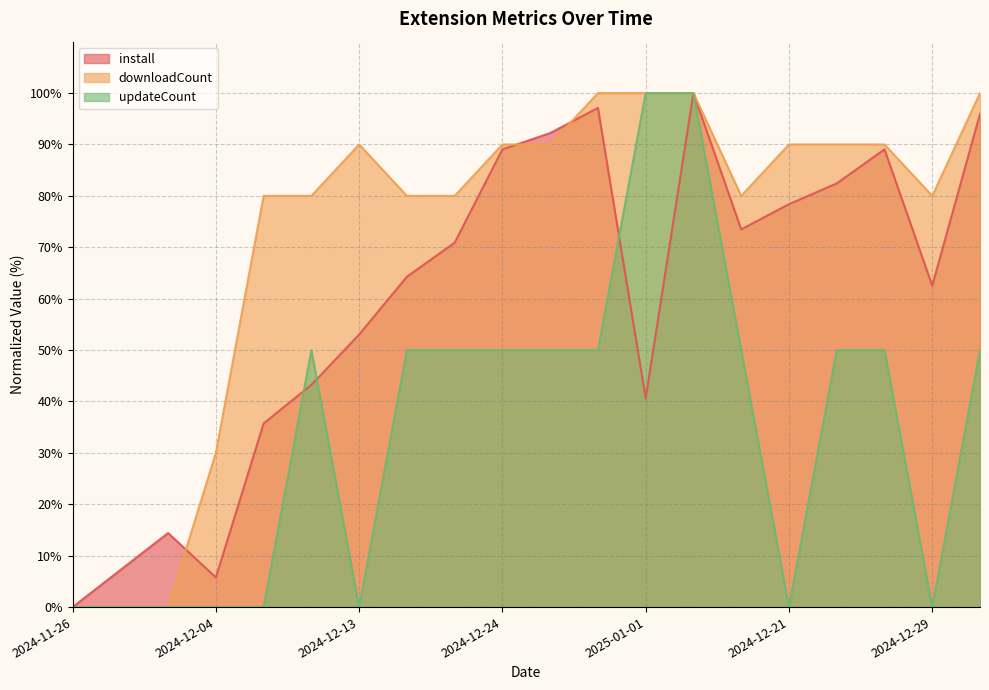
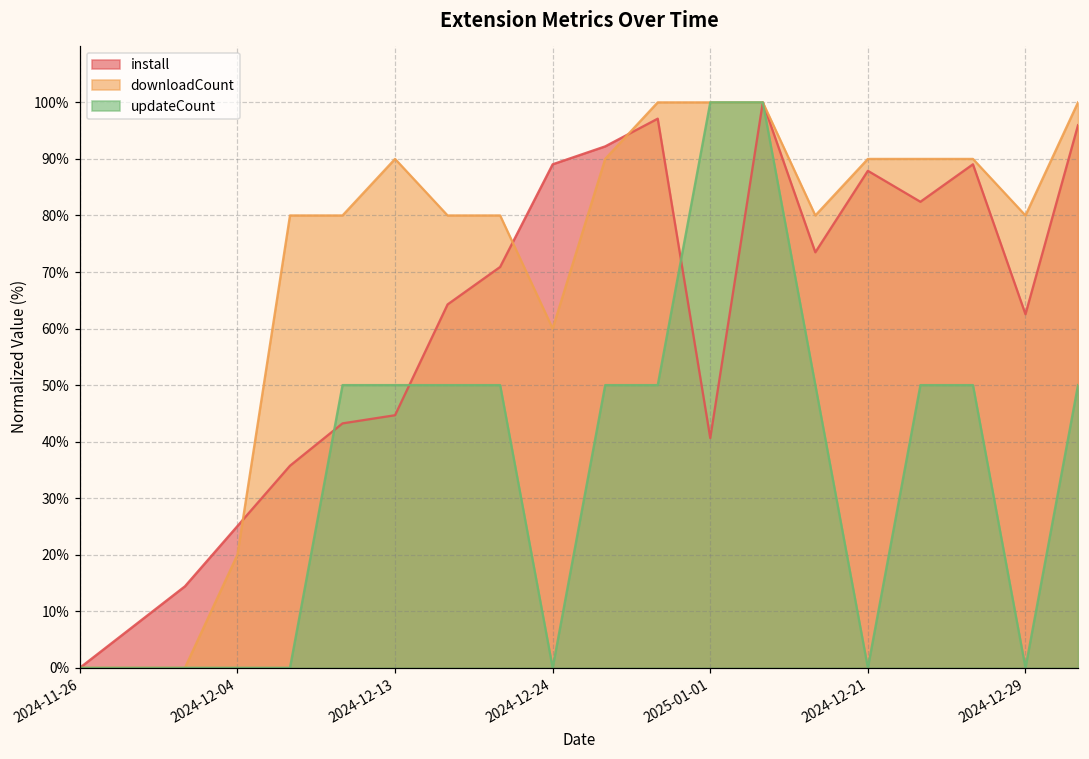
  {
    "install": {
-     "2024-12-04": "6%",
-     "2024-12-13": "53%",
+     "2024-12-04": "25%",
+     "2024-12-13": "45%",
      "2024-12-24": "89%",
      "2025-01-01": "41%",
-     "2024-12-21": "78%",
+     "2024-12-21": "88%",
      "2024-12-29": "63%"
    },
    "downloadCount": {
-     "2024-12-04": "30%",
+     "2024-12-04": "20%",
      "2024-12-13": "90%",
-     "2024-12-24": "90%",
+     "2024-12-24": "60%",
      "2024-12-21": "90%",
      "2024-12-29": "80%"
    },
    "updateCount": {
      "2024-12-04": "0%",
-     "2024-12-13": "0%",
-     "2024-12-24": "50%",
+     "2024-12-13": "50%",
+     "2024-12-24": "0%",
      "2024-12-21": "0%",
      "2024-12-29": "0%"
    }
  }
